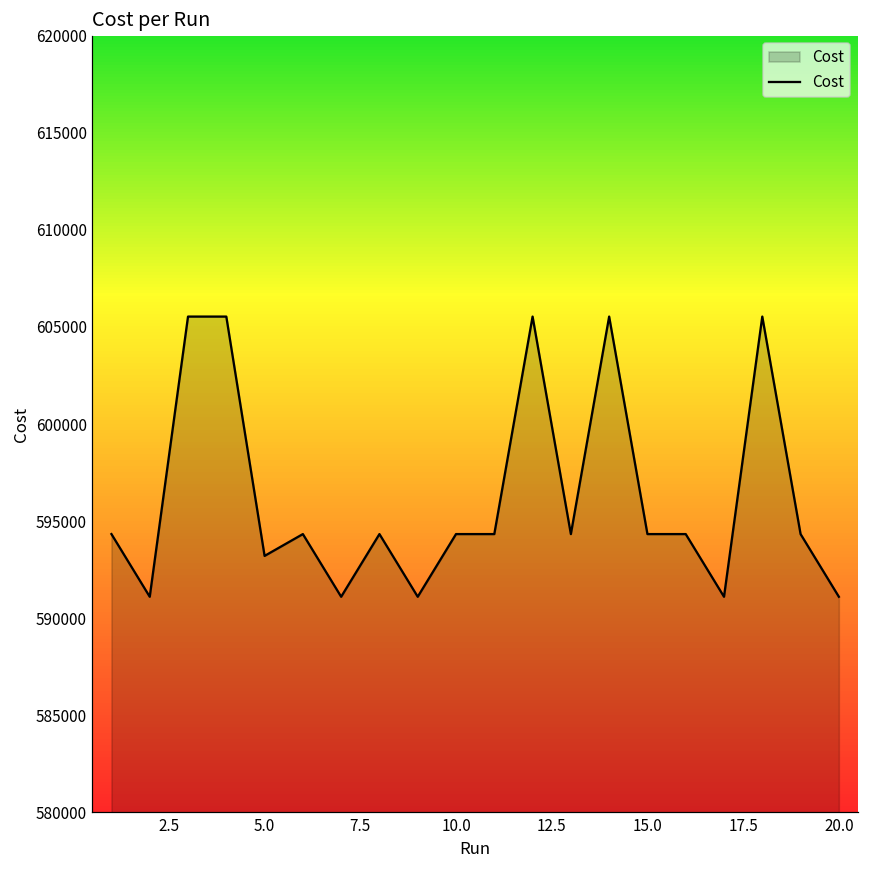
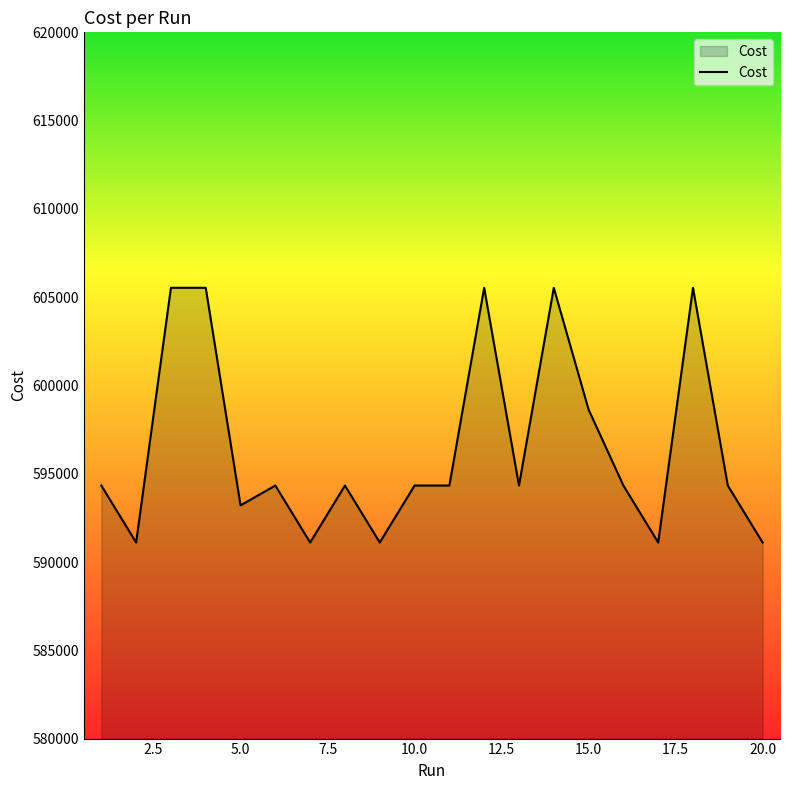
  {
    "5.0": 593200,
    "10.0": 594300,
-   "15.0": 594300,
+   "15.0": 598600,
    "20.0": 591100
  }
